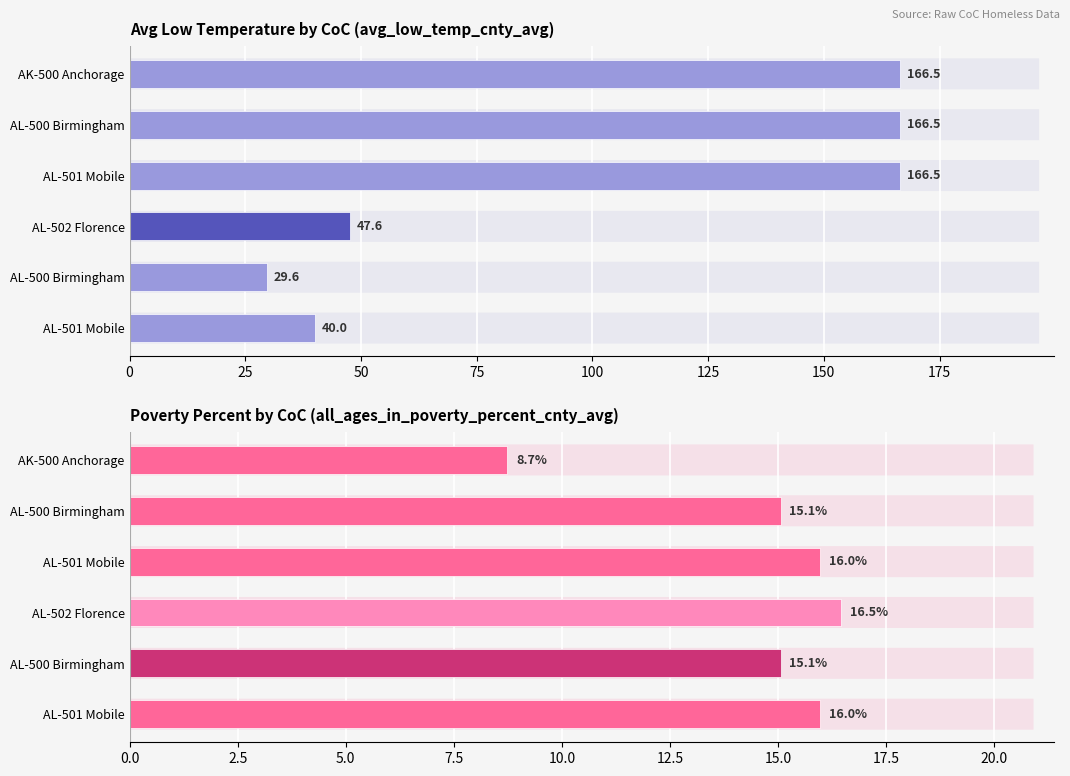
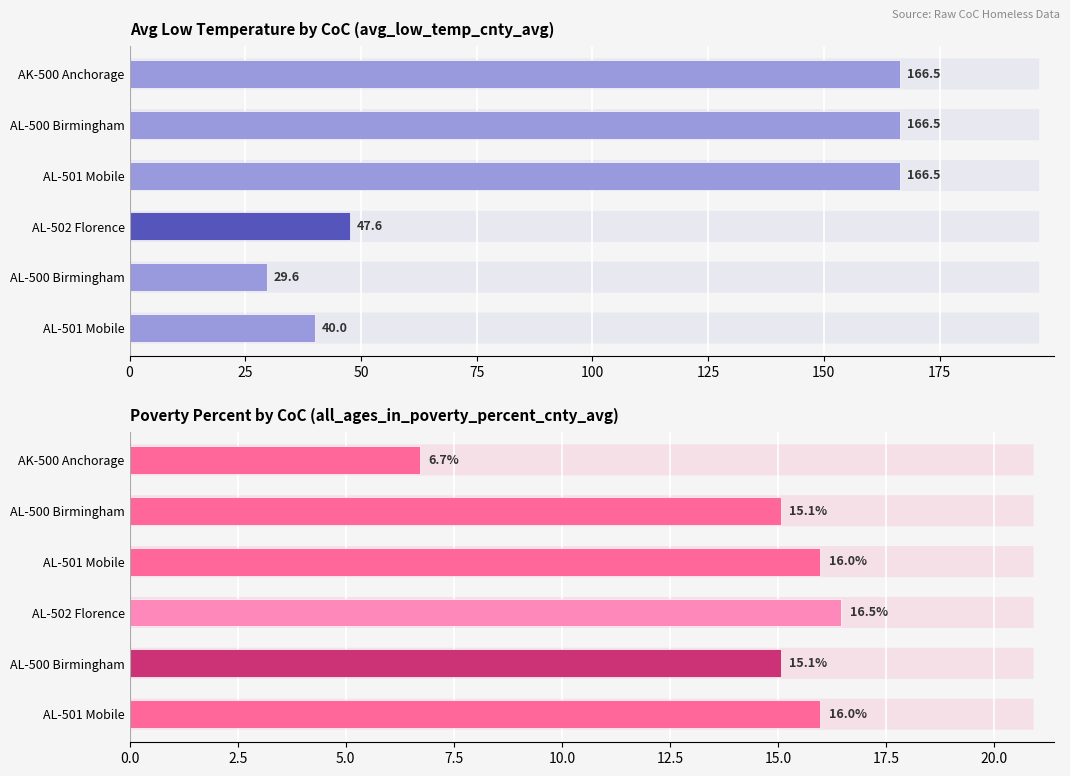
  {
    "Avg Low Temperature by CoC (avg_low_temp_cnty_avg)": {
      "AK-500 Anchorage": "166.5",
      "AL-502 Florence": "47.6"
    },
    "Poverty Percent by CoC (all_ages_in_poverty_percent_cnty_avg)": {
-     "AK-500 Anchorage": "8.7%",
+     "AK-500 Anchorage": "6.7%",
      "AL-502 Florence": "16.5%"
    }
  }
